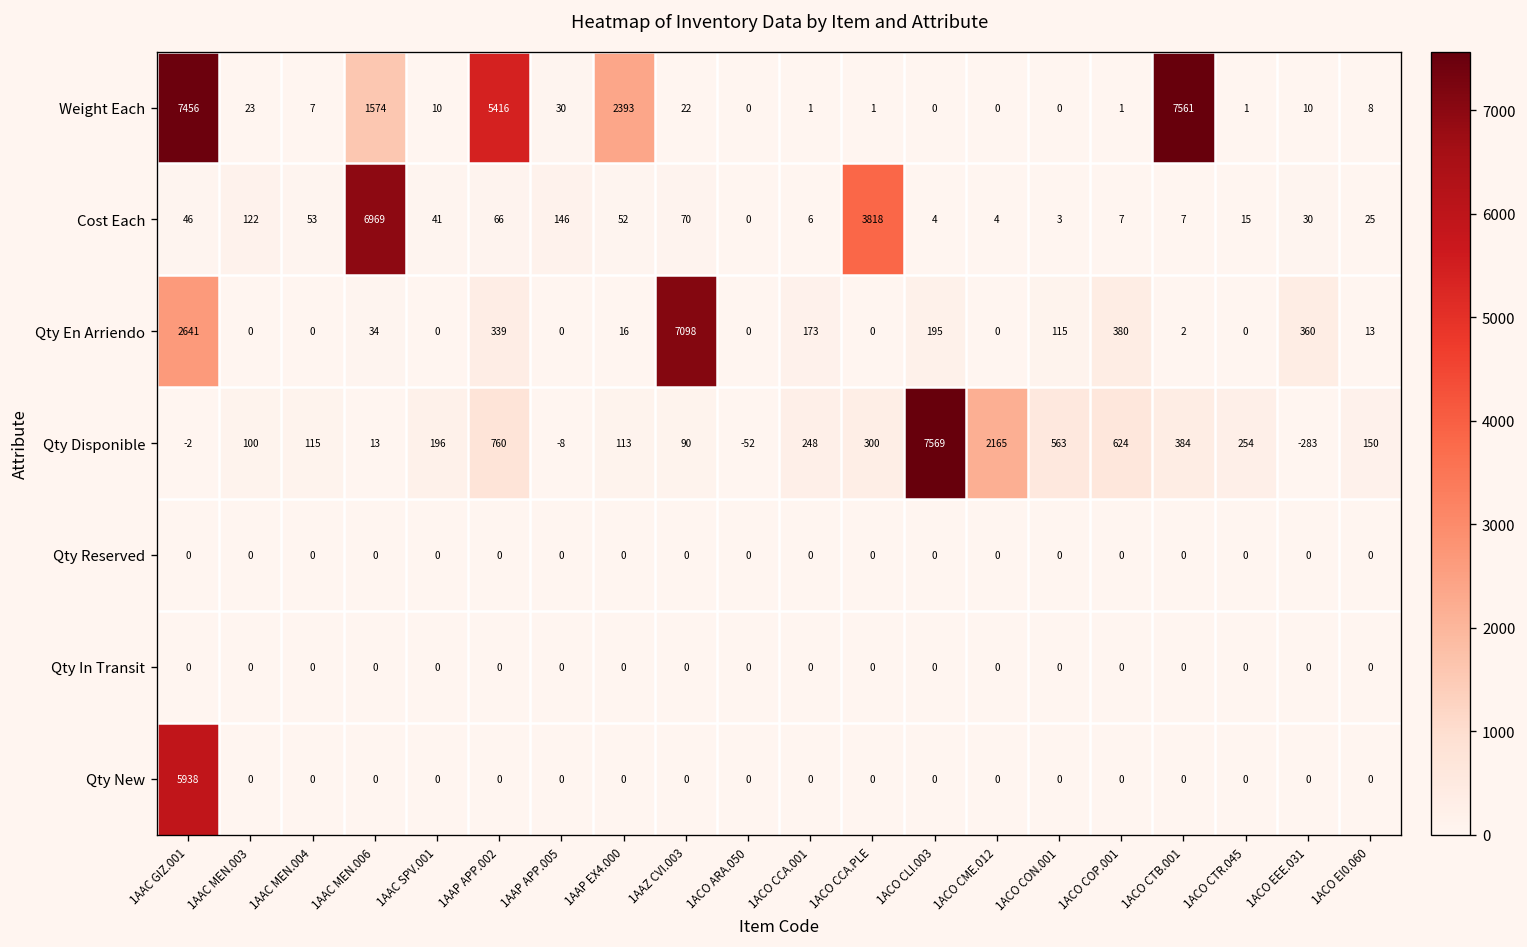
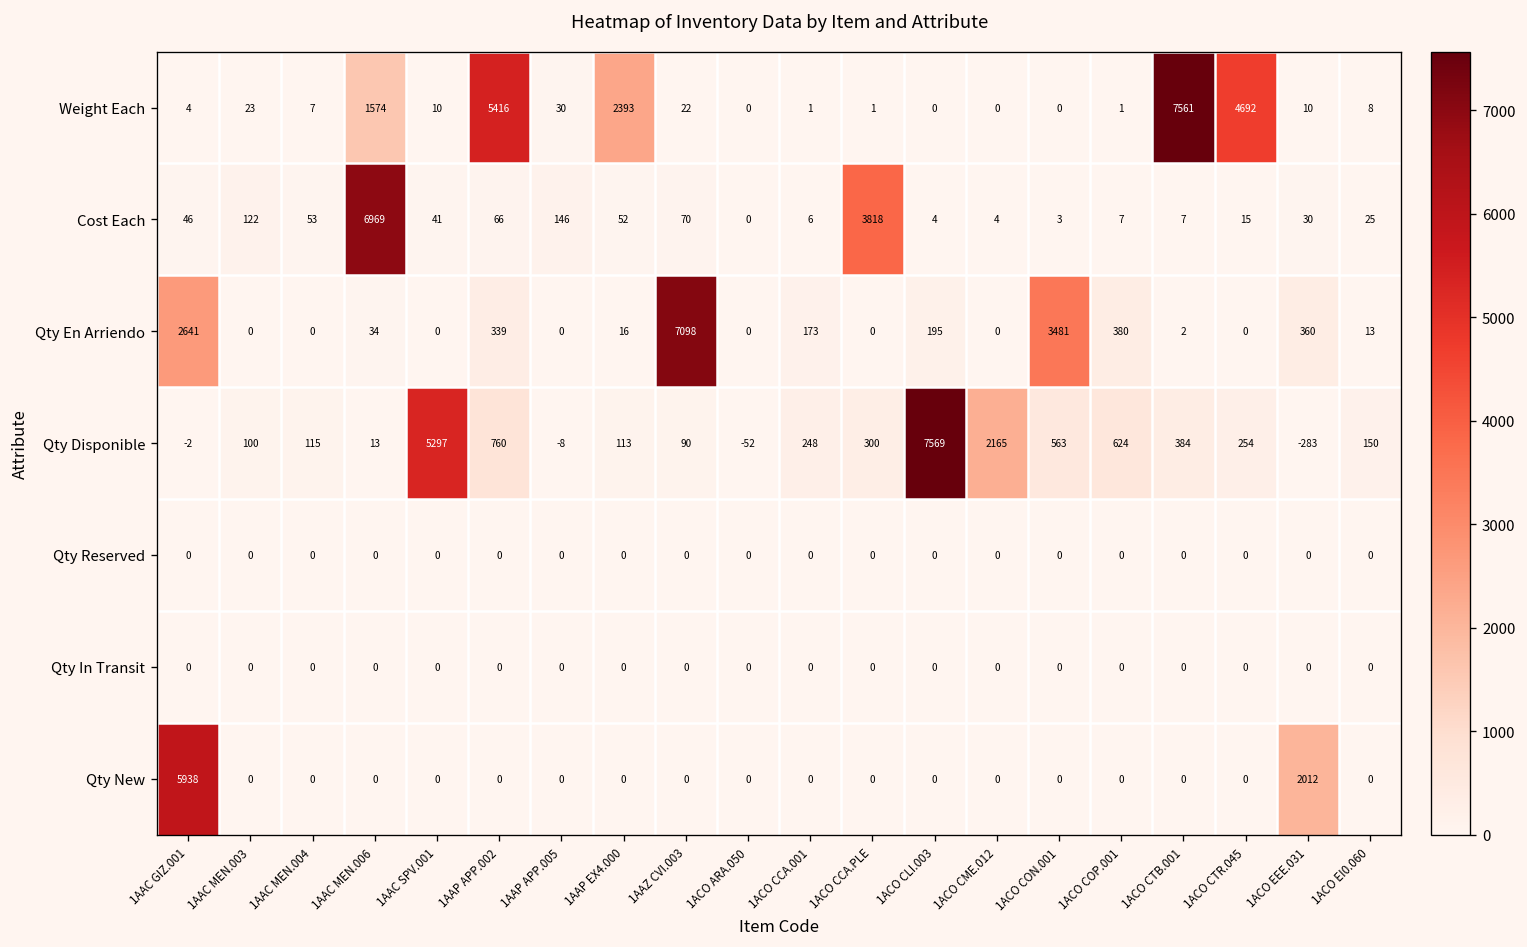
  {
    "Weight Each": {
-     "1AAC GIZ.001": 7456,
+     "1AAC GIZ.001": 4,
      "1AAC MEN.003": 23,
      "1AAC MEN.004": 7,
      "1AAC MEN.006": 1574,
      "1AAC SPV.001": 10,
      "1AAP APP.002": 5416,
      "1AAP APP.005": 30,
      "1AAP EX4.000": 2393,
      "1AAZ CVI.003": 22,
      "1ACO ARA.050": 0,
      "1ACO CCA.001": 1,
      "1ACO CCA.PLE": 1,
      "1ACO CLI.003": 0,
      "1ACO CME.012": 0,
      "1ACO CON.001": 0,
      "1ACO COP.001": 1,
      "1ACO CTB.001": 7561,
-     "1ACO CTR.045": 1,
+     "1ACO CTR.045": 4692,
      "1ACO EEE.031": 10,
      "1ACO EI0.060": 8
    },
    "Cost Each": {
      "1AAC GIZ.001": 46,
      "1AAC MEN.003": 122,
      "1AAC MEN.004": 53,
      "1AAC MEN.006": 6969,
      "1AAC SPV.001": 41,
      "1AAP APP.002": 66,
      "1AAP APP.005": 146,
      "1AAP EX4.000": 52,
      "1AAZ CVI.003": 70,
      "1ACO ARA.050": 0,
      "1ACO CCA.001": 6,
      "1ACO CCA.PLE": 3818,
      "1ACO CLI.003": 4,
      "1ACO CME.012": 4,
      "1ACO CON.001": 3,
      "1ACO COP.001": 7,
      "1ACO CTB.001": 7,
      "1ACO CTR.045": 15,
      "1ACO EEE.031": 30,
      "1ACO EI0.060": 25
    },
    "Qty En Arriendo": {
      "1AAC GIZ.001": 2641,
      "1AAC MEN.003": 0,
      "1AAC MEN.004": 0,
      "1AAC MEN.006": 34,
      "1AAC SPV.001": 0,
      "1AAP APP.002": 339,
      "1AAP APP.005": 0,
      "1AAP EX4.000": 16,
      "1AAZ CVI.003": 7098,
      "1ACO ARA.050": 0,
      "1ACO CCA.001": 173,
      "1ACO CCA.PLE": 0,
      "1ACO CLI.003": 195,
      "1ACO CME.012": 0,
-     "1ACO CON.001": 115,
+     "1ACO CON.001": 3481,
      "1ACO COP.001": 380,
      "1ACO CTB.001": 2,
      "1ACO CTR.045": 0,
      "1ACO EEE.031": 360,
      "1ACO EI0.060": 13
    },
    "Qty Disponible": {
      "1AAC GIZ.001": -2,
      "1AAC MEN.003": 100,
      "1AAC MEN.004": 115,
      "1AAC MEN.006": 13,
-     "1AAC SPV.001": 196,
+     "1AAC SPV.001": 5297,
      "1AAP APP.002": 760,
      "1AAP APP.005": -8,
      "1AAP EX4.000": 113,
      "1AAZ CVI.003": 90,
      "1ACO ARA.050": -52,
      "1ACO CCA.001": 248,
      "1ACO CCA.PLE": 300,
      "1ACO CLI.003": 7569,
      "1ACO CME.012": 2165,
      "1ACO CON.001": 563,
      "1ACO COP.001": 624,
      "1ACO CTB.001": 384,
      "1ACO CTR.045": 254,
      "1ACO EEE.031": -283,
      "1ACO EI0.060": 150
    },
    "Qty Reserved": {
      "1AAC GIZ.001": 0,
      "1AAC MEN.003": 0,
      "1AAC MEN.004": 0,
      "1AAC MEN.006": 0,
      "1AAC SPV.001": 0,
      "1AAP APP.002": 0,
      "1AAP APP.005": 0,
      "1AAP EX4.000": 0,
      "1AAZ CVI.003": 0,
      "1ACO ARA.050": 0,
      "1ACO CCA.001": 0,
      "1ACO CCA.PLE": 0,
      "1ACO CLI.003": 0,
      "1ACO CME.012": 0,
      "1ACO CON.001": 0,
      "1ACO COP.001": 0,
      "1ACO CTB.001": 0,
      "1ACO CTR.045": 0,
      "1ACO EEE.031": 0,
      "1ACO EI0.060": 0
    },
    "Qty In Transit": {
      "1AAC GIZ.001": 0,
      "1AAC MEN.003": 0,
      "1AAC MEN.004": 0,
      "1AAC MEN.006": 0,
      "1AAC SPV.001": 0,
      "1AAP APP.002": 0,
      "1AAP APP.005": 0,
      "1AAP EX4.000": 0,
      "1AAZ CVI.003": 0,
      "1ACO ARA.050": 0,
      "1ACO CCA.001": 0,
      "1ACO CCA.PLE": 0,
      "1ACO CLI.003": 0,
      "1ACO CME.012": 0,
      "1ACO CON.001": 0,
      "1ACO COP.001": 0,
      "1ACO CTB.001": 0,
      "1ACO CTR.045": 0,
      "1ACO EEE.031": 0,
      "1ACO EI0.060": 0
    },
    "Qty New": {
      "1AAC GIZ.001": 5938,
      "1AAC MEN.003": 0,
      "1AAC MEN.004": 0,
      "1AAC MEN.006": 0,
      "1AAC SPV.001": 0,
      "1AAP APP.002": 0,
      "1AAP APP.005": 0,
      "1AAP EX4.000": 0,
      "1AAZ CVI.003": 0,
      "1ACO ARA.050": 0,
      "1ACO CCA.001": 0,
      "1ACO CCA.PLE": 0,
      "1ACO CLI.003": 0,
      "1ACO CME.012": 0,
      "1ACO CON.001": 0,
      "1ACO COP.001": 0,
      "1ACO CTB.001": 0,
      "1ACO CTR.045": 0,
-     "1ACO EEE.031": 0,
+     "1ACO EEE.031": 2012,
      "1ACO EI0.060": 0
    }
  }
